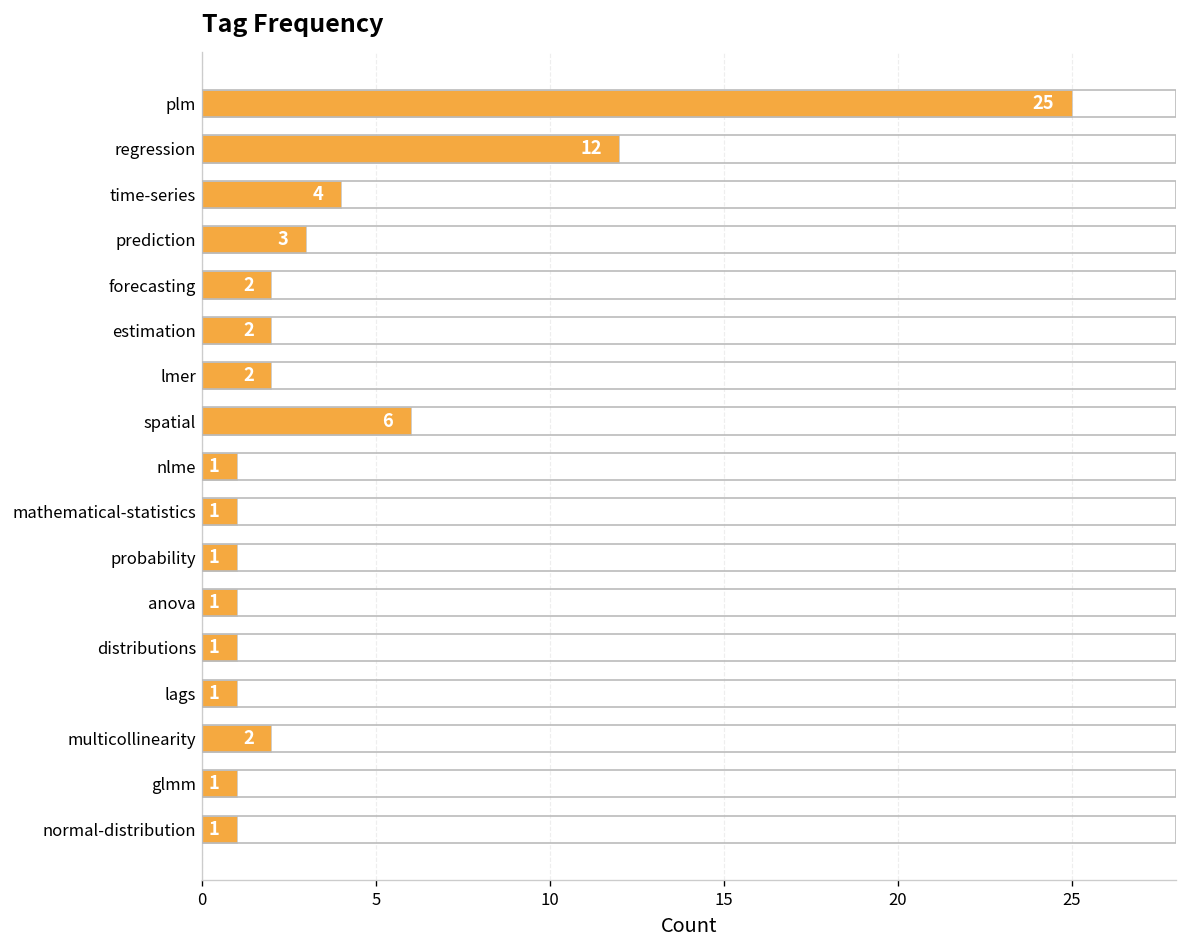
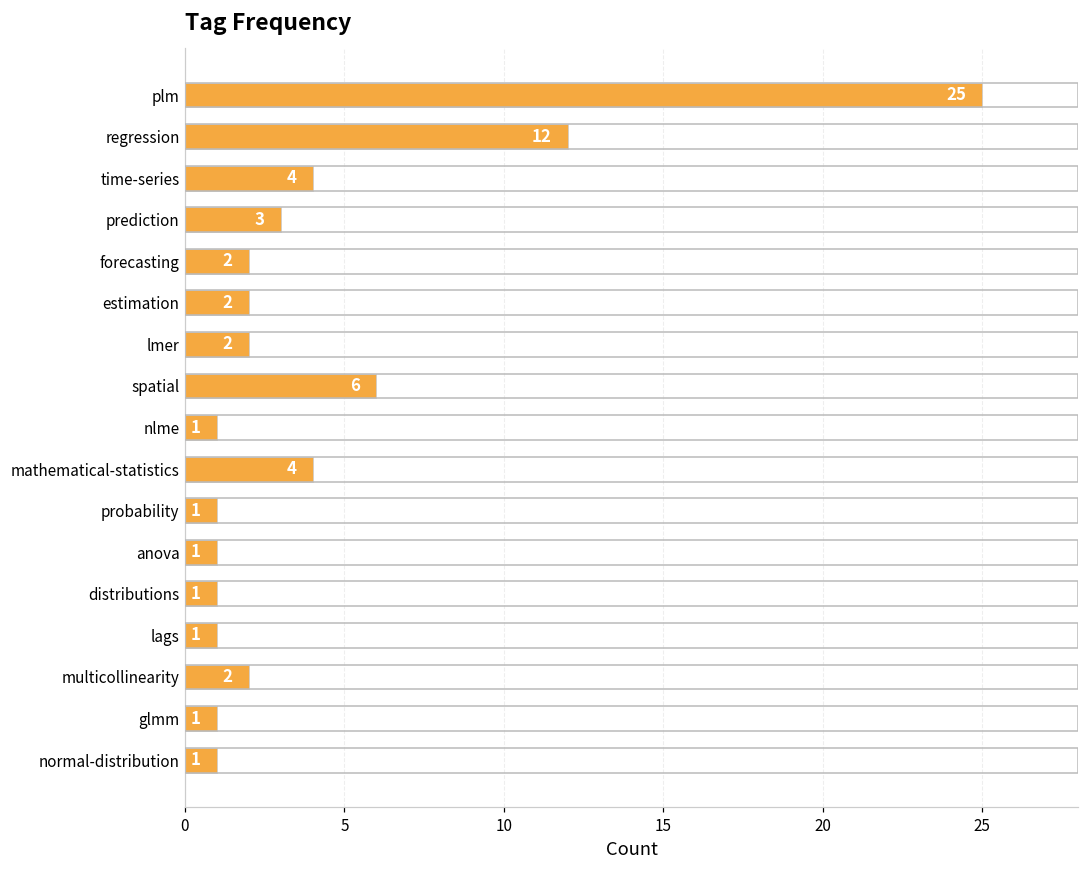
  {
    "plm": 25,
    "regression": 12,
    "time-series": 4,
    "prediction": 3,
    "forecasting": 2,
    "estimation": 2,
    "lmer": 2,
    "spatial": 6,
    "nlme": 1,
-   "mathematical-statistics": 1,
+   "mathematical-statistics": 4,
    "probability": 1,
    "anova": 1,
    "distributions": 1,
    "lags": 1,
    "multicollinearity": 2,
    "glmm": 1,
    "normal-distribution": 1
  }
